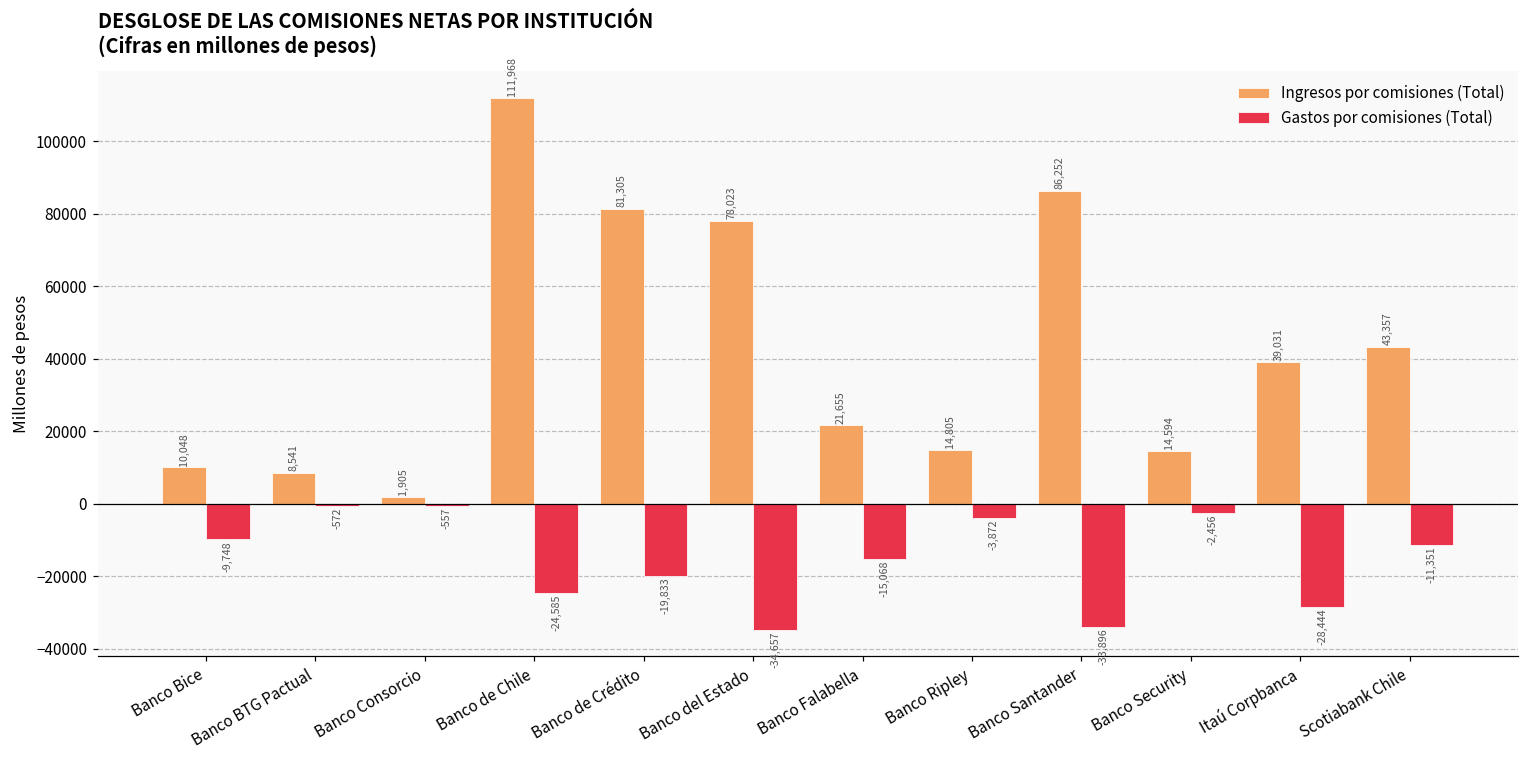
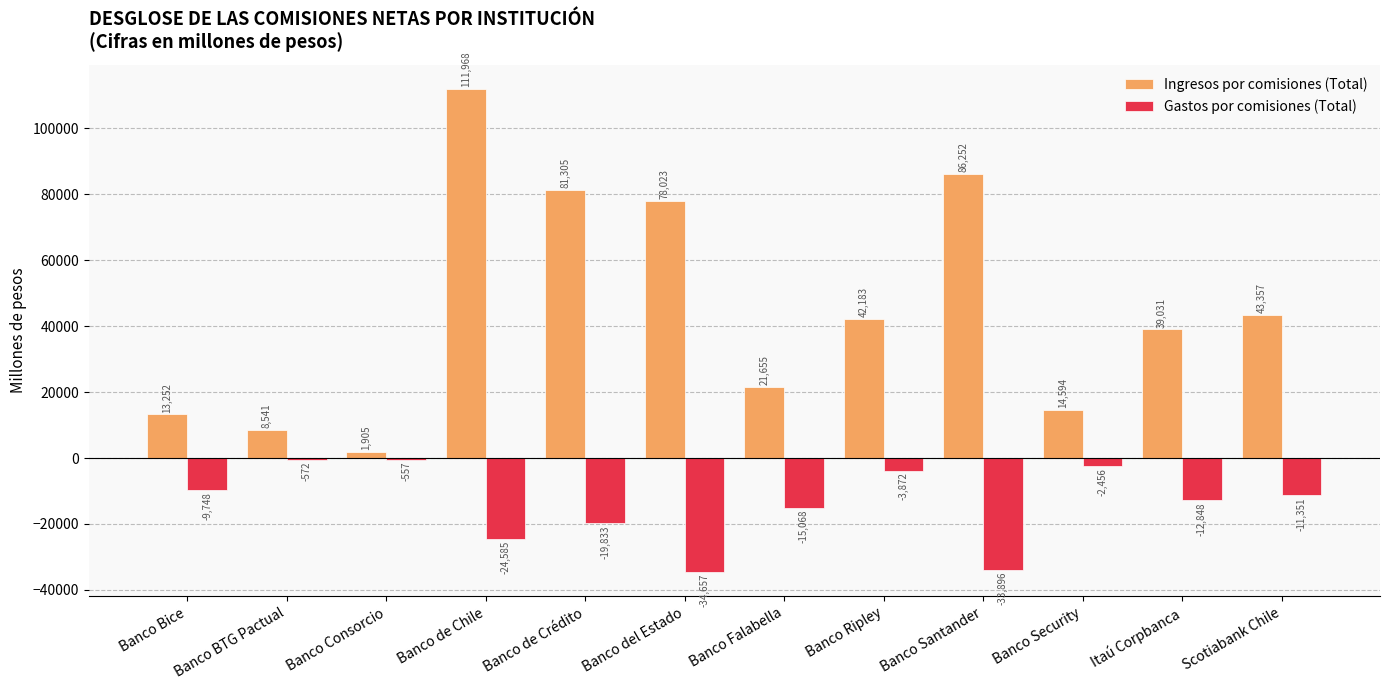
  {
    "Ingresos por comisiones (Total)": {
-     "Banco Bice": "10,048",
+     "Banco Bice": "13,252",
      "Banco BTG Pactual": "8,541",
      "Banco Consorcio": "1,905",
      "Banco de Chile": "111,968",
      "Banco de Crédito": "81,305",
      "Banco del Estado": "78,023",
      "Banco Falabella": "21,655",
-     "Banco Ripley": "14,805",
+     "Banco Ripley": "42,183",
      "Banco Santander": "86,252",
      "Banco Security": "14,594",
      "Itaú Corpbanca": "39,031",
      "Scotiabank Chile": "43,357"
    },
    "Gastos por comisiones (Total)": {
      "Banco Bice": "-9,748",
      "Banco BTG Pactual": "-572",
      "Banco Consorcio": "-557",
      "Banco de Chile": "-24,585",
      "Banco de Crédito": "-19,833",
      "Banco del Estado": "-34,657",
      "Banco Falabella": "-15,068",
      "Banco Ripley": "-3,872",
      "Banco Santander": "-33,896",
      "Banco Security": "-2,456",
-     "Itaú Corpbanca": "-28,444",
+     "Itaú Corpbanca": "-12,848",
      "Scotiabank Chile": "-11,351"
    }
  }
